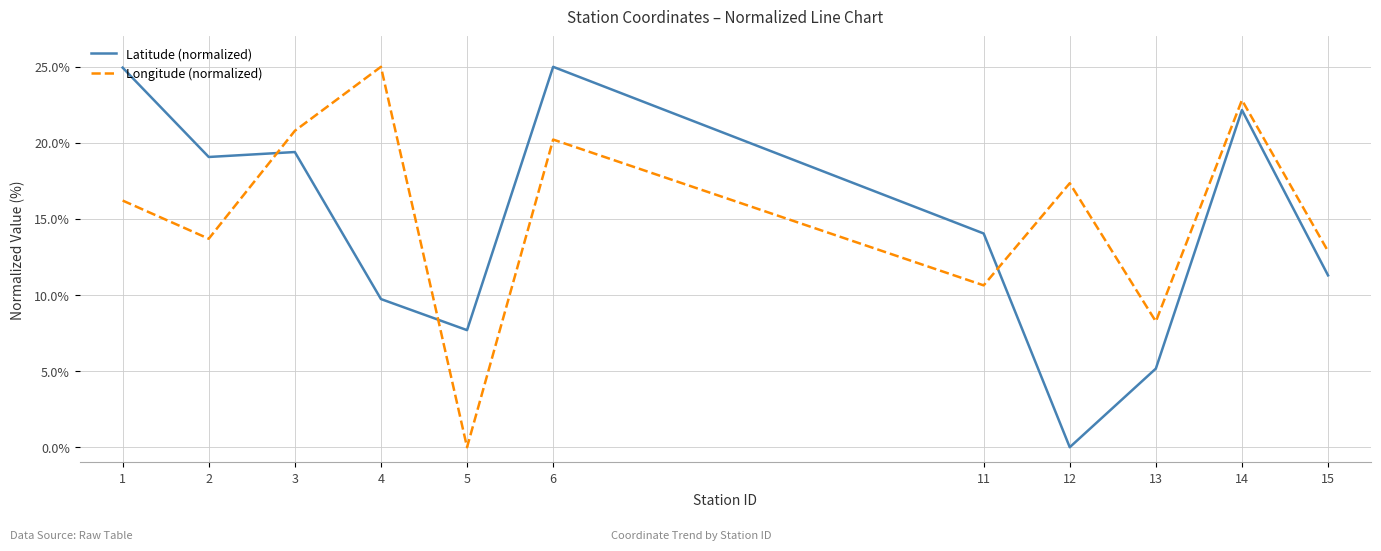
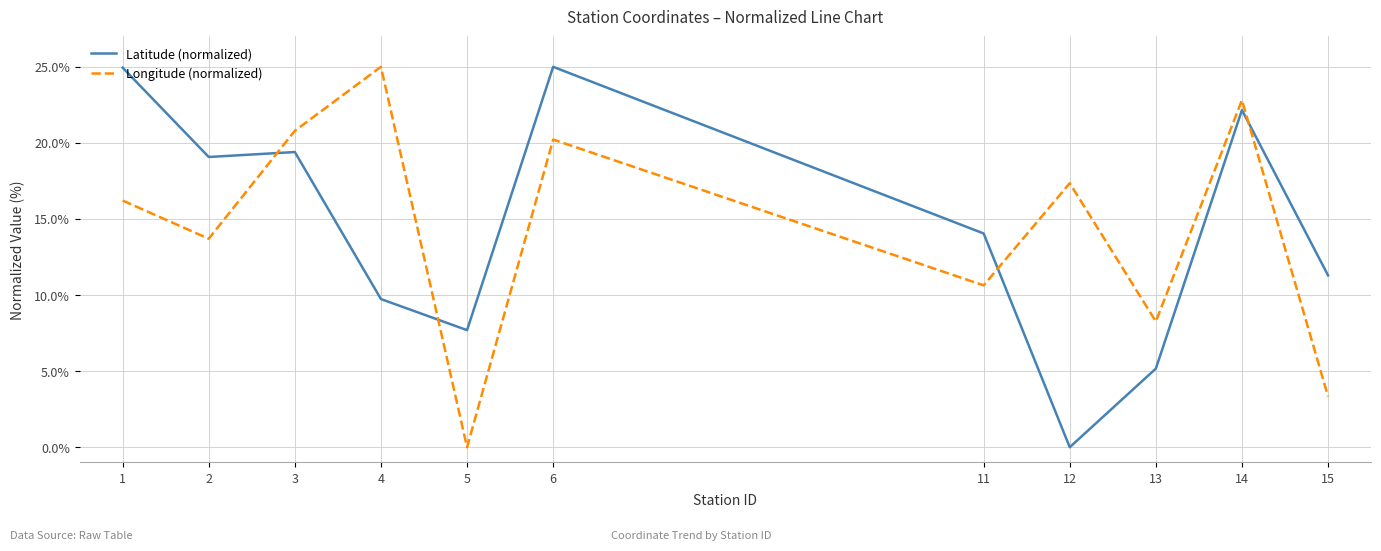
  {
    "Latitude (normalized)": {
      "1": "24.9%",
      "2": "19.1%",
      "3": "19.4%",
      "4": "9.7%",
      "5": "7.7%",
      "6": "25.0%",
      "11": "14.0%",
      "12": "0.0%",
      "13": "5.2%",
      "14": "22.2%",
      "15": "11.3%"
    },
    "Longitude (normalized)": {
      "1": "16.2%",
      "2": "13.7%",
      "3": "20.8%",
      "4": "25.0%",
      "5": "0.0%",
      "6": "20.2%",
      "11": "10.6%",
      "12": "17.4%",
      "13": "8.3%",
      "14": "22.8%",
-     "15": "12.9%"
+     "15": "3.3%"
    }
  }
